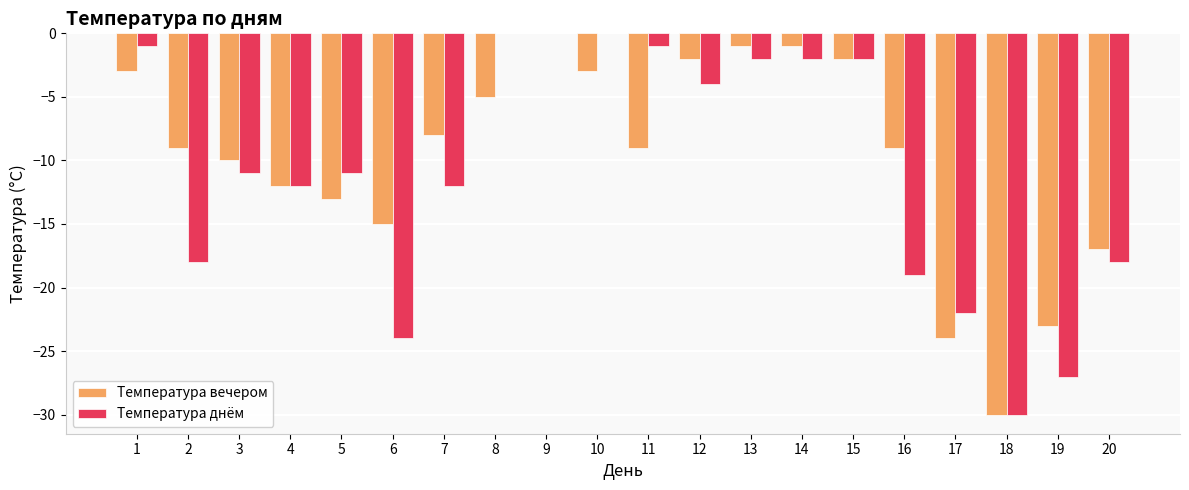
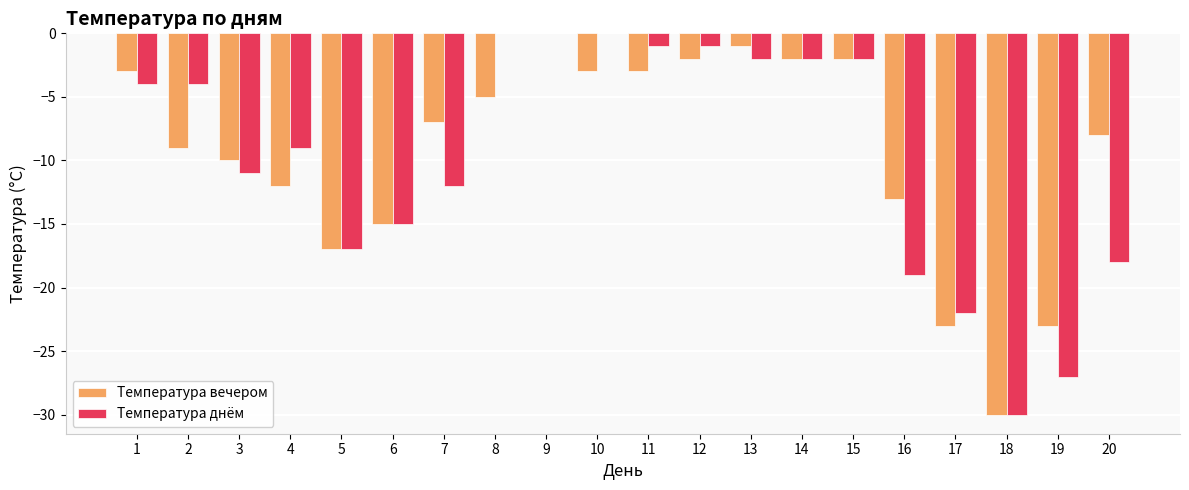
  {
    "Температура вечером": {
      "1": -3,
      "2": -9,
      "3": -10,
      "4": -12,
-     "5": -13,
+     "5": -17,
      "6": -15,
-     "7": -8,
+     "7": -7,
      "8": -5,
      "9": 0,
      "10": -3,
-     "11": -9,
+     "11": -3,
      "12": -2,
      "13": -1,
-     "14": -1,
+     "14": -2,
      "15": -2,
-     "16": -9,
-     "17": -24,
+     "16": -13,
+     "17": -23,
      "18": -30,
      "19": -23,
-     "20": -17
+     "20": -8
    },
    "Температура днём": {
-     "1": -1,
-     "2": -18,
+     "1": -4,
+     "2": -4,
      "3": -11,
-     "4": -12,
-     "5": -11,
-     "6": -24,
+     "4": -9,
+     "5": -17,
+     "6": -15,
      "7": -12,
      "8": 0,
      "9": 0,
      "10": 0,
      "11": -1,
-     "12": -4,
+     "12": -1,
      "13": -2,
      "14": -2,
      "15": -2,
      "16": -19,
      "17": -22,
      "18": -30,
      "19": -27,
      "20": -18
    }
  }
